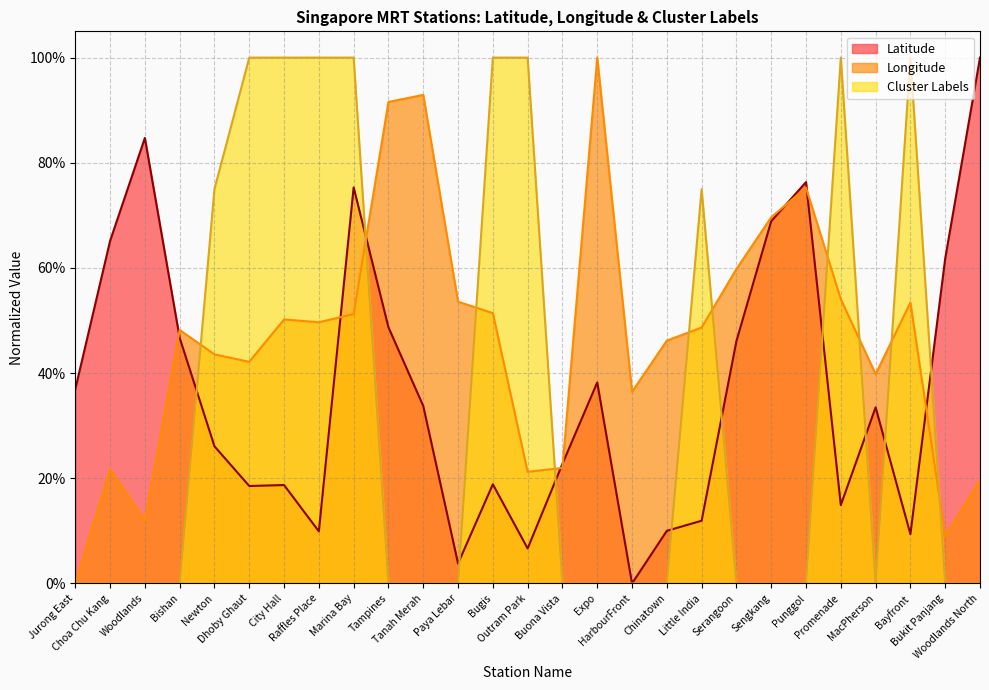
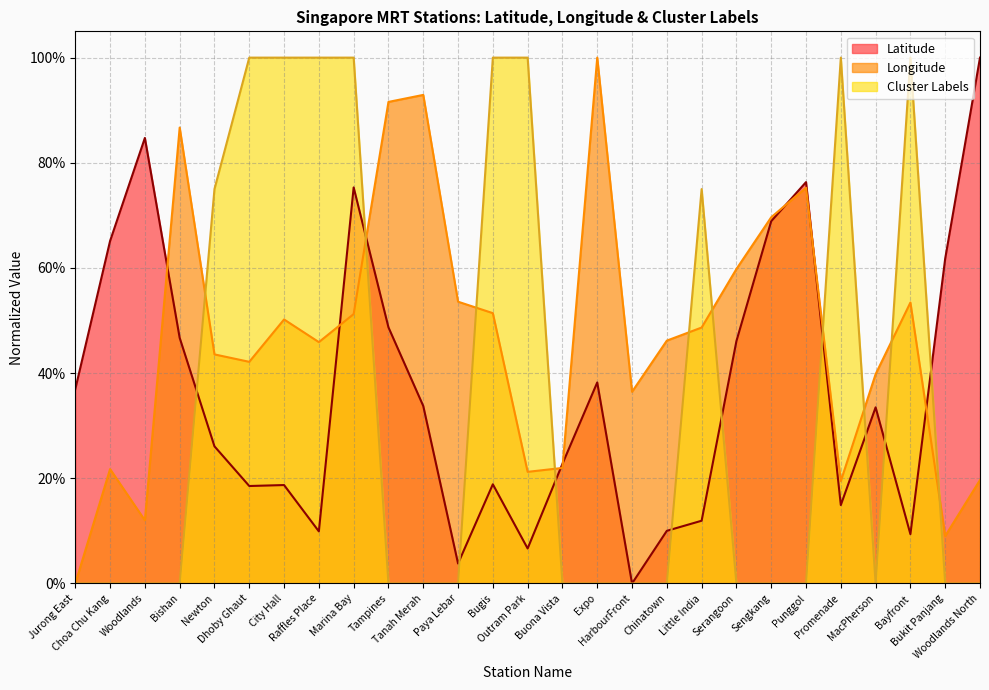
  {
    "Latitude": {
      "Jurong East": "37%",
      "Choa Chu Kang": "65%",
      "Woodlands": "85%",
      "Bishan": "47%",
      "Newton": "26%",
      "Dhoby Ghaut": "19%",
      "City Hall": "19%",
      "Raffles Place": "10%",
      "Marina Bay": "75%",
      "Tampines": "49%",
      "Tanah Merah": "34%",
      "Paya Lebar": "4%",
      "Bugis": "19%",
      "Outram Park": "7%",
      "Buona Vista": "23%",
      "Expo": "38%",
      "Chinatown": "10%",
      "Little India": "12%",
      "Serangoon": "46%",
      "Sengkang": "69%",
      "Punggol": "76%",
      "Promenade": "15%",
      "MacPherson": "33%",
      "Bayfront": "9%",
      "Bukit Panjang": "62%",
      "Woodlands North": "100%"
    },
    "Longitude": {
      "Choa Chu Kang": "22%",
      "Woodlands": "12%",
-     "Bishan": "48%",
+     "Bishan": "87%",
      "Newton": "44%",
      "Dhoby Ghaut": "42%",
      "City Hall": "50%",
-     "Raffles Place": "50%",
+     "Raffles Place": "46%",
      "Marina Bay": "51%",
      "Tampines": "92%",
      "Tanah Merah": "93%",
      "Paya Lebar": "54%",
      "Bugis": "51%",
      "Outram Park": "21%",
      "Buona Vista": "22%",
      "Expo": "100%",
      "HarbourFront": "36%",
      "Chinatown": "46%",
      "Little India": "49%",
      "Serangoon": "60%",
      "Sengkang": "70%",
      "Punggol": "75%",
-     "Promenade": "54%",
+     "Promenade": "19%",
      "MacPherson": "40%",
      "Bayfront": "53%",
      "Bukit Panjang": "9%",
      "Woodlands North": "20%"
    },
    "Cluster Labels": {
      "Choa Chu Kang": "0%",
      "Woodlands": "0%",
      "Bishan": "0%",
      "Newton": "75%",
      "Dhoby Ghaut": "100%",
      "City Hall": "100%",
      "Raffles Place": "100%",
      "Marina Bay": "100%",
      "Tampines": "0%",
      "Tanah Merah": "0%",
      "Paya Lebar": "0%",
      "Bugis": "100%",
      "Outram Park": "100%",
      "Buona Vista": "0%",
      "Expo": "0%",
      "Chinatown": "0%",
      "Little India": "75%",
      "Serangoon": "0%",
      "Sengkang": "0%",
      "Punggol": "0%",
      "Promenade": "100%",
      "MacPherson": "0%",
      "Bukit Panjang": "0%",
      "Woodlands North": "0%"
    }
  }
